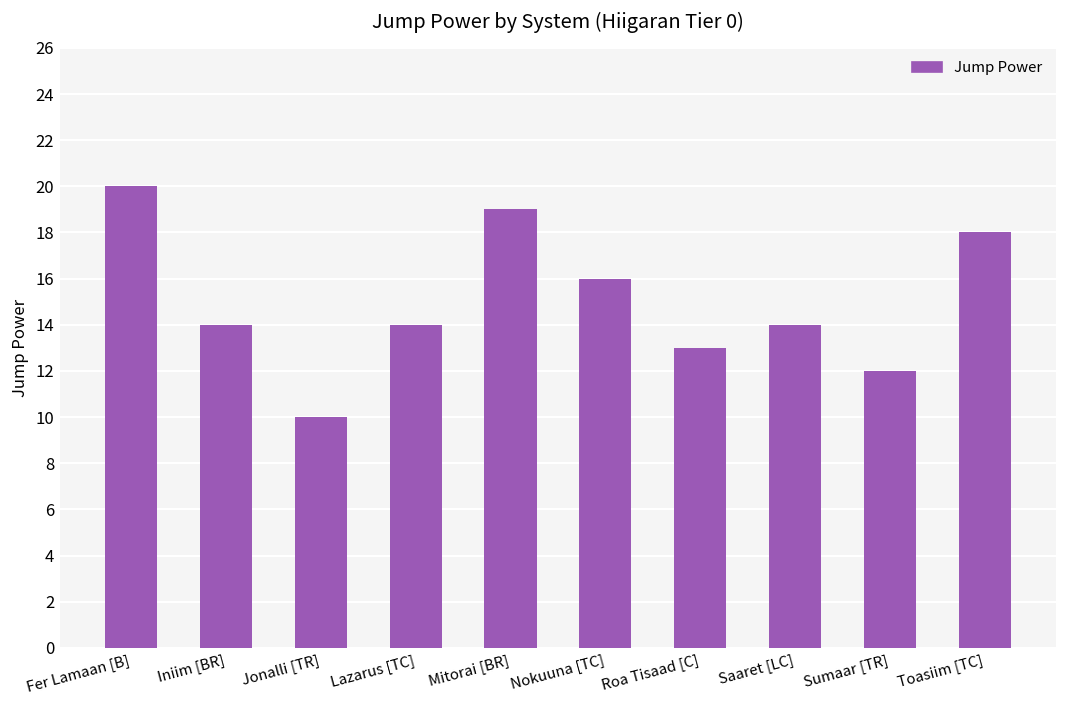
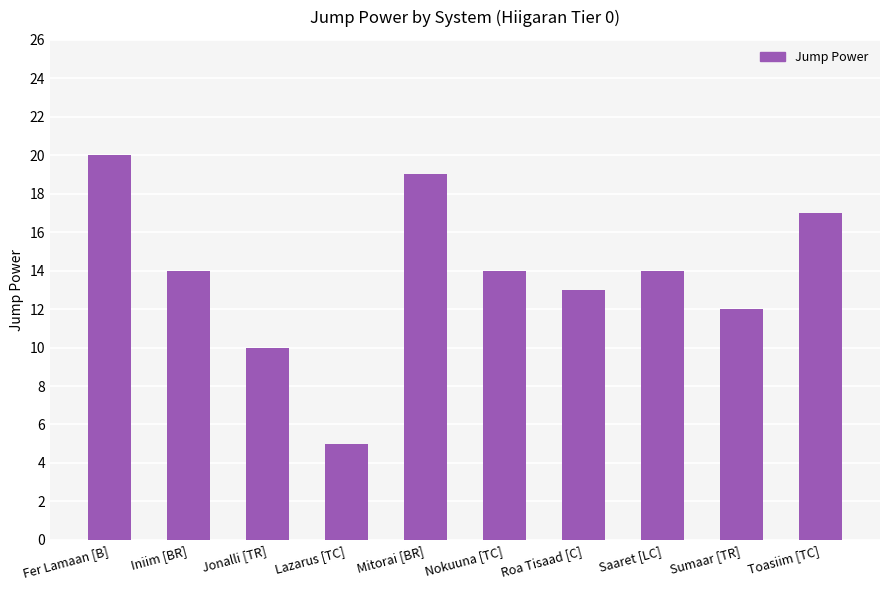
  {
    "Fer Lamaan [B]": 20,
    "Iniim [BR]": 14,
    "Jonalli [TR]": 10,
-   "Lazarus [TC]": 14,
+   "Lazarus [TC]": 5,
    "Mitorai [BR]": 19,
-   "Nokuuna [TC]": 16,
+   "Nokuuna [TC]": 14,
    "Roa Tisaad [C]": 13,
    "Saaret [LC]": 14,
    "Sumaar [TR]": 12,
-   "Toasiim [TC]": 18
+   "Toasiim [TC]": 17
  }
